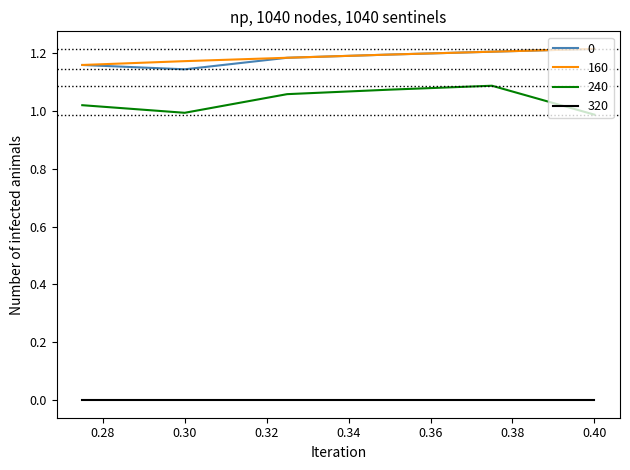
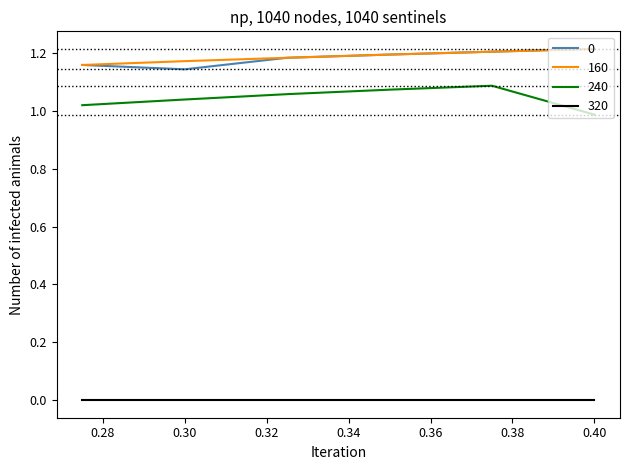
  {
    "0": {
      "0.30": 1.14
    },
    "160": {
      "0.30": 1.17
    },
    "240": {
-     "0.30": 0.99
+     "0.30": 1.04
    },
    "320": {
      "0.30": 0.00,
      "0.40": 0.00
    }
  }
